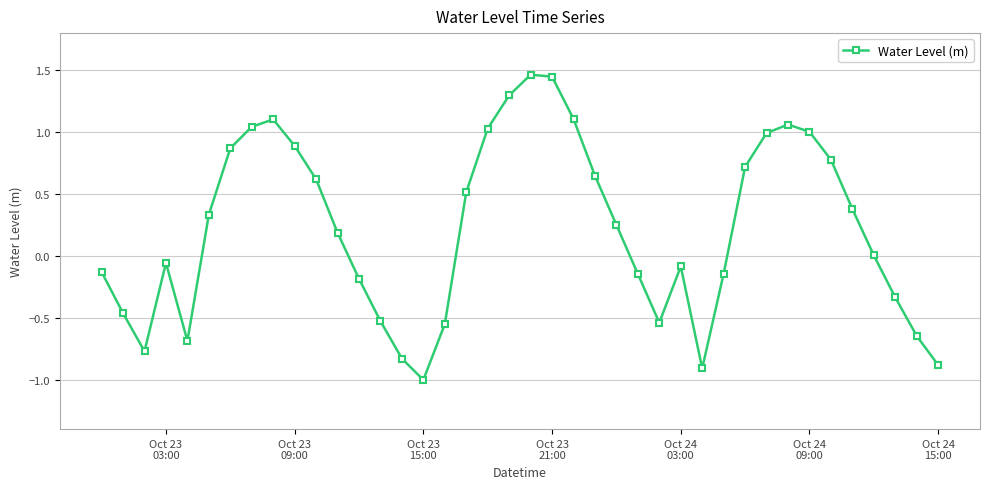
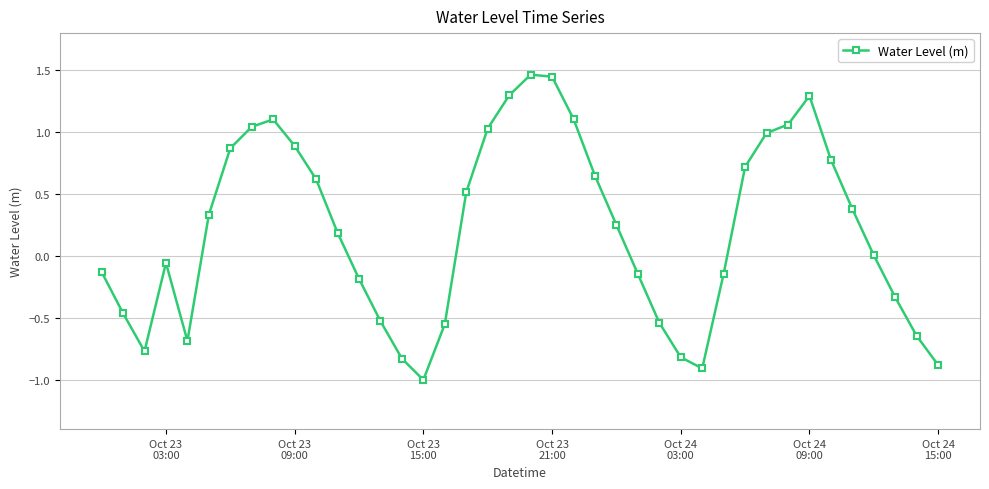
  {
    "Oct 23 03:00": -0.06,
    "Oct 23 09:00": 0.89,
    "Oct 23 15:00": -1.00,
    "Oct 23 21:00": 1.45,
-   "Oct 24 03:00": -0.09,
-   "Oct 24 09:00": 1.00,
+   "Oct 24 03:00": -0.82,
+   "Oct 24 09:00": 1.29,
    "Oct 24 15:00": -0.88
  }
